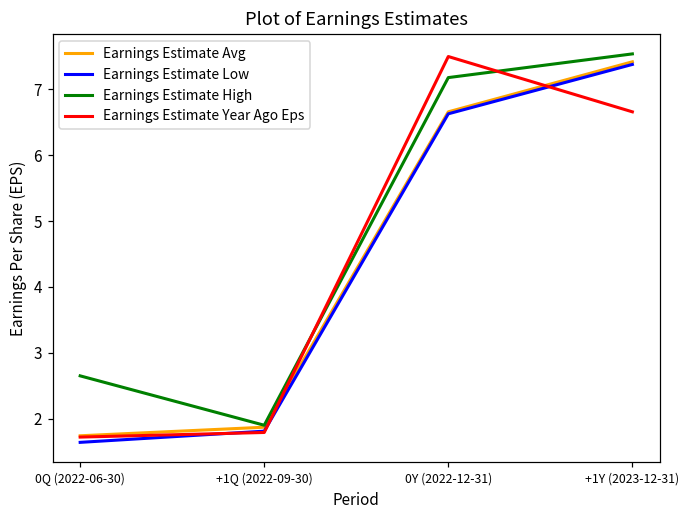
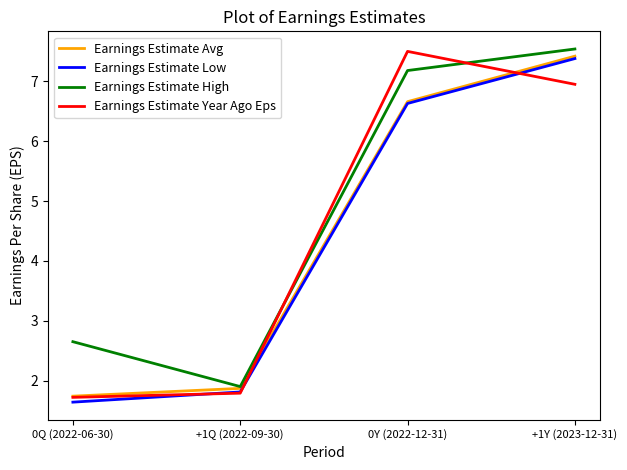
  {
    "Earnings Estimate Low": {
      "0Q (2022-06-30)": 1.6
    },
    "Earnings Estimate High": {
      "0Q (2022-06-30)": 2.7,
      "0Y (2022-12-31)": 7.2,
      "+1Y (2023-12-31)": 7.5
    },
    "Earnings Estimate Year Ago Eps": {
      "0Y (2022-12-31)": 7.5,
-     "+1Y (2023-12-31)": 6.7
+     "+1Y (2023-12-31)": 7.0
    }
  }
